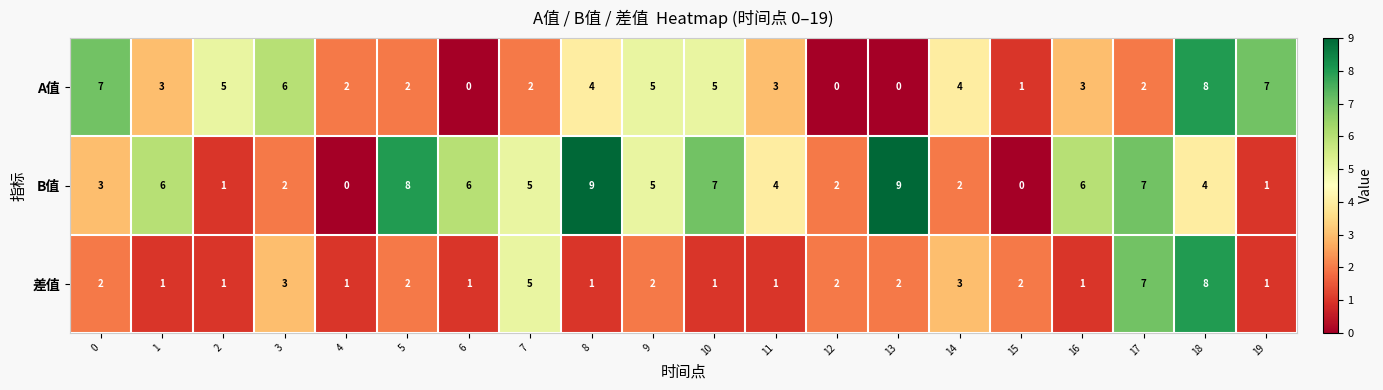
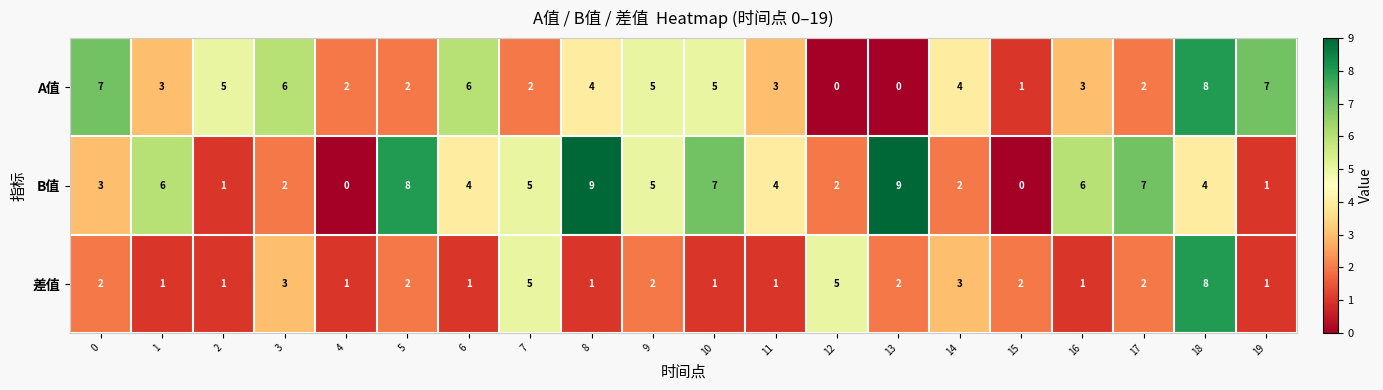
  {
    "A值": {
      "0": 7,
      "1": 3,
      "2": 5,
      "3": 6,
      "4": 2,
      "5": 2,
-     "6": 0,
+     "6": 6,
      "7": 2,
      "8": 4,
      "9": 5,
      "10": 5,
      "11": 3,
      "12": 0,
      "13": 0,
      "14": 4,
      "15": 1,
      "16": 3,
      "17": 2,
      "18": 8,
      "19": 7
    },
    "B值": {
      "0": 3,
      "1": 6,
      "2": 1,
      "3": 2,
      "4": 0,
      "5": 8,
-     "6": 6,
+     "6": 4,
      "7": 5,
      "8": 9,
      "9": 5,
      "10": 7,
      "11": 4,
      "12": 2,
      "13": 9,
      "14": 2,
      "15": 0,
      "16": 6,
      "17": 7,
      "18": 4,
      "19": 1
    },
    "差值": {
      "0": 2,
      "1": 1,
      "2": 1,
      "3": 3,
      "4": 1,
      "5": 2,
      "6": 1,
      "7": 5,
      "8": 1,
      "9": 2,
      "10": 1,
      "11": 1,
-     "12": 2,
+     "12": 5,
      "13": 2,
      "14": 3,
      "15": 2,
      "16": 1,
-     "17": 7,
+     "17": 2,
      "18": 8,
      "19": 1
    }
  }
